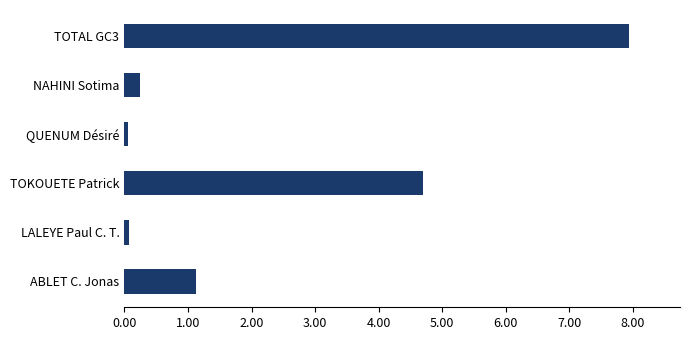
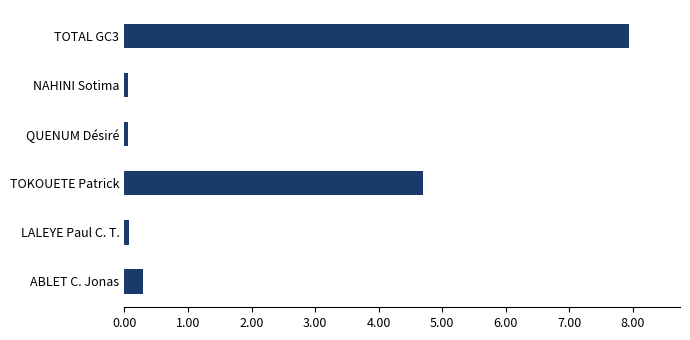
  {
    "TOTAL GC3": 7.9,
-   "NAHINI Sotima": 0.2,
+   "NAHINI Sotima": 0.1,
    "QUENUM Désiré": 0.0,
    "TOKOUETE Patrick": 4.7,
    "LALEYE Paul C. T.": 0.1,
-   "ABLET C. Jonas": 1.1
+   "ABLET C. Jonas": 0.3
  }
